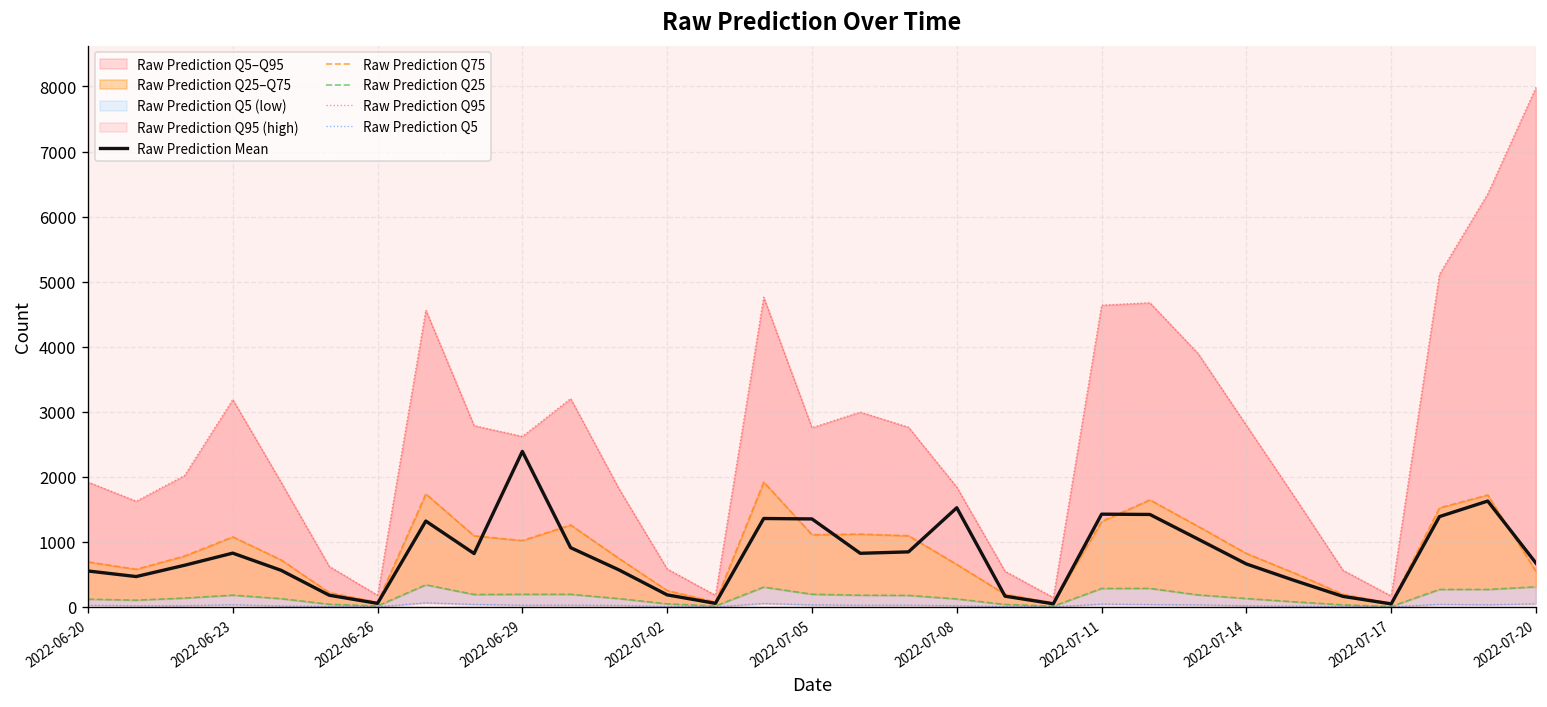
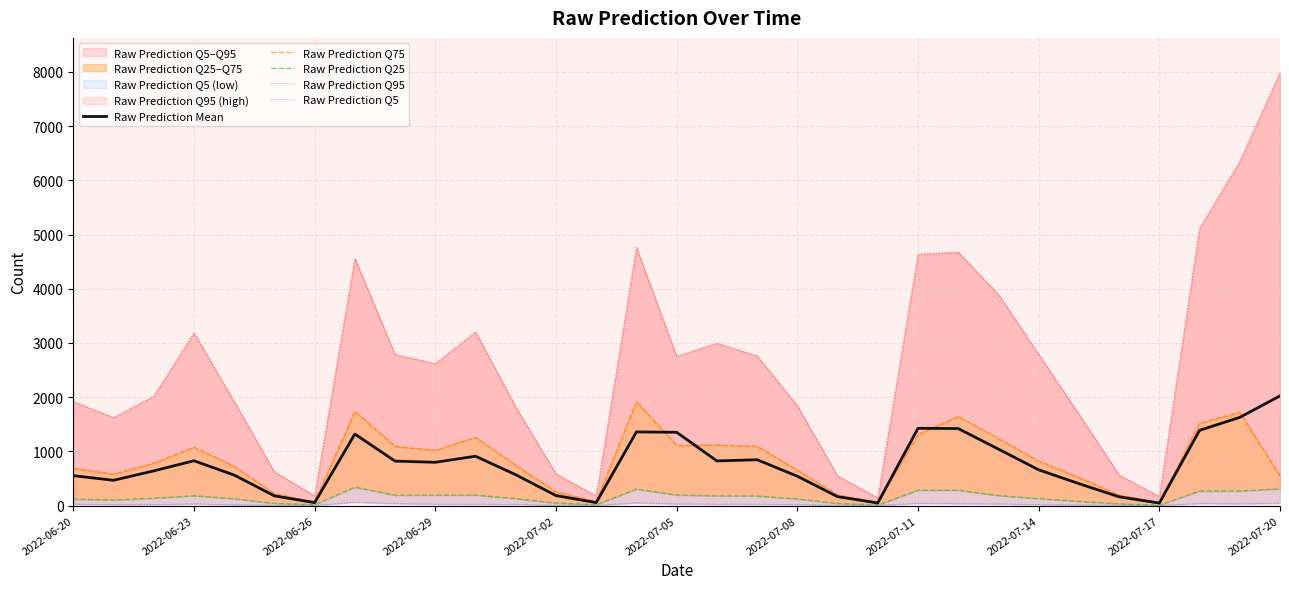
  {
    "Raw Prediction Mean": {
      "2022-06-20": 600,
      "2022-06-23": 800,
-     "2022-06-29": 2400,
+     "2022-06-29": 800,
      "2022-07-02": 200,
      "2022-07-05": 1400,
-     "2022-07-08": 1500,
+     "2022-07-08": 500,
      "2022-07-11": 1400,
      "2022-07-14": 700,
-     "2022-07-20": 700
+     "2022-07-20": 2000
    },
    "Raw Prediction Q25–Q75": {
      "2022-06-20": 700,
      "2022-06-23": 1100,
      "2022-06-29": 1000,
      "2022-07-02": 300,
      "2022-07-05": 1100,
      "2022-07-08": 700,
      "2022-07-11": 1300,
      "2022-07-14": 800,
      "2022-07-20": 500
    }
  }
